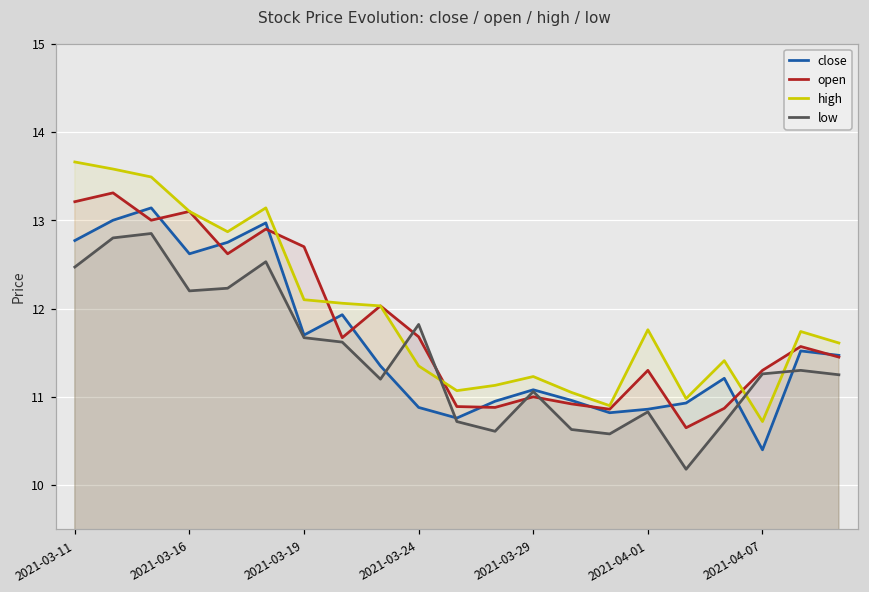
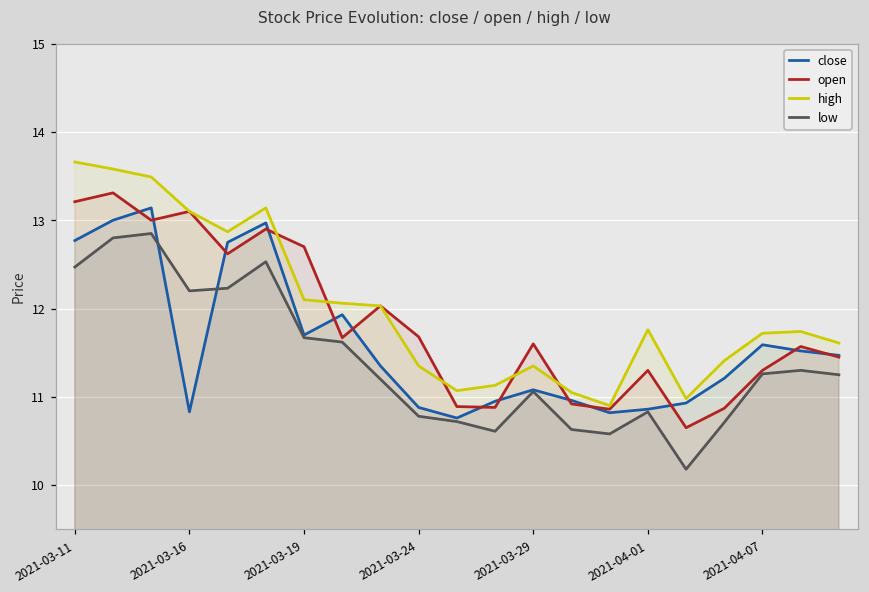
  {
    "close": {
      "2021-03-11": 12.8,
-     "2021-03-16": 12.6,
+     "2021-03-16": 10.8,
      "2021-03-24": 10.9,
-     "2021-04-07": 10.4
+     "2021-04-07": 11.6
    },
    "open": {
      "2021-03-11": 13.2,
      "2021-03-19": 12.7,
      "2021-03-24": 11.7,
-     "2021-03-29": 11.0,
+     "2021-03-29": 11.6,
      "2021-04-01": 11.3,
      "2021-04-07": 11.3
    },
    "high": {
      "2021-03-11": 13.7,
      "2021-03-19": 12.1,
      "2021-03-24": 11.4,
-     "2021-03-29": 11.2,
+     "2021-03-29": 11.4,
      "2021-04-01": 11.8,
-     "2021-04-07": 10.7
+     "2021-04-07": 11.7
    },
    "low": {
      "2021-03-11": 12.5,
      "2021-03-16": 12.2,
-     "2021-03-24": 11.8,
+     "2021-03-24": 10.8,
      "2021-04-07": 11.3
    }
  }
